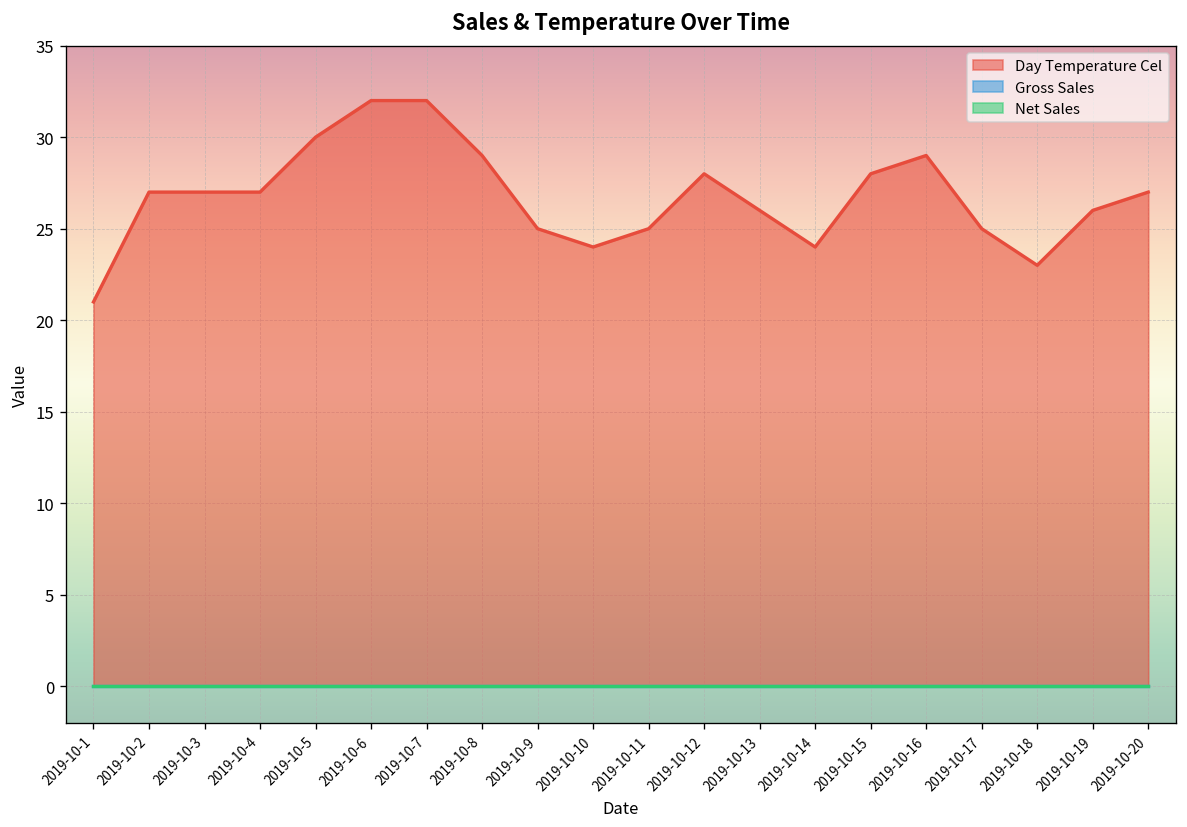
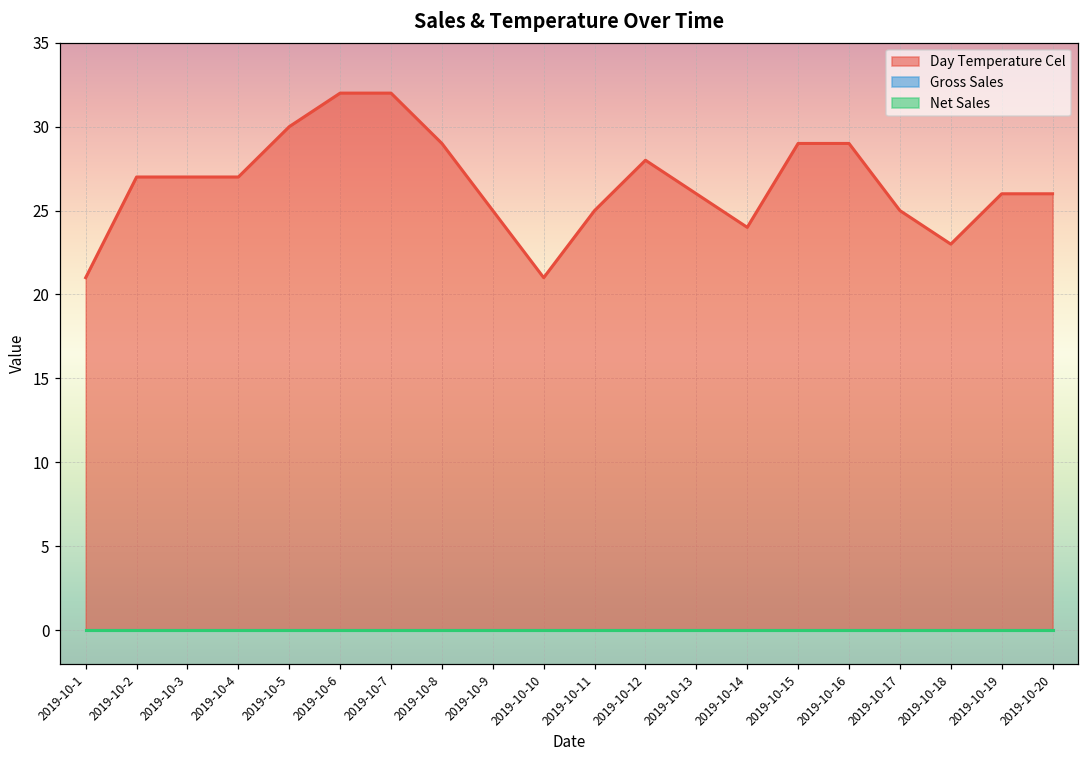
  {
    "Day Temperature Cel": {
      "2019-10-1": 21,
      "2019-10-2": 27,
      "2019-10-3": 27,
      "2019-10-4": 27,
      "2019-10-5": 30,
      "2019-10-6": 32,
      "2019-10-7": 32,
      "2019-10-8": 29,
      "2019-10-9": 25,
-     "2019-10-10": 24,
+     "2019-10-10": 21,
      "2019-10-11": 25,
      "2019-10-12": 28,
      "2019-10-13": 26,
      "2019-10-14": 24,
-     "2019-10-15": 28,
+     "2019-10-15": 29,
      "2019-10-16": 29,
      "2019-10-17": 25,
      "2019-10-18": 23,
      "2019-10-19": 26,
-     "2019-10-20": 27
+     "2019-10-20": 26
    },
    "Net Sales": {
      "2019-10-1": 0,
      "2019-10-2": 0,
      "2019-10-3": 0,
      "2019-10-4": 0,
      "2019-10-5": 0,
      "2019-10-6": 0,
      "2019-10-7": 0,
      "2019-10-8": 0,
      "2019-10-9": 0,
      "2019-10-10": 0,
      "2019-10-11": 0,
      "2019-10-12": 0,
      "2019-10-13": 0,
      "2019-10-14": 0,
      "2019-10-15": 0,
      "2019-10-16": 0,
      "2019-10-17": 0,
      "2019-10-18": 0,
      "2019-10-19": 0,
      "2019-10-20": 0
    }
  }
